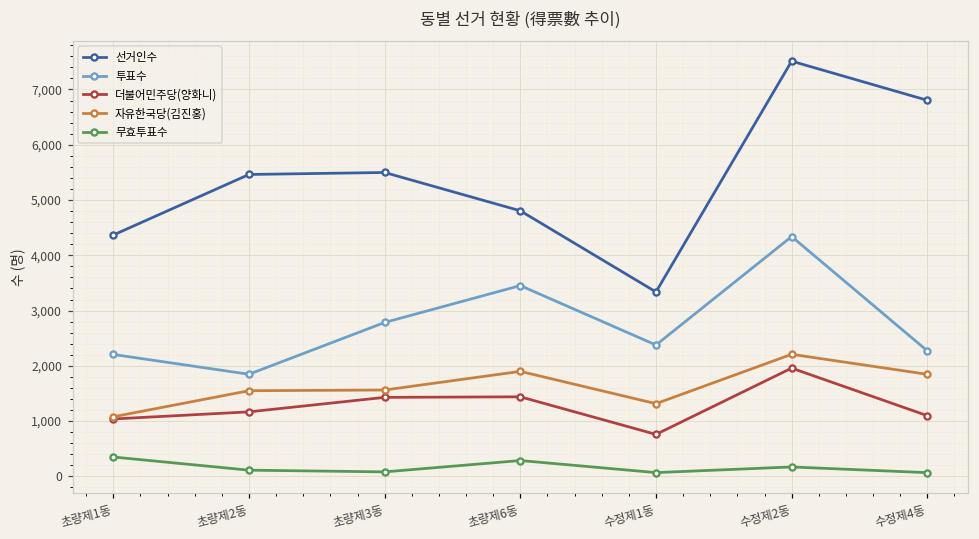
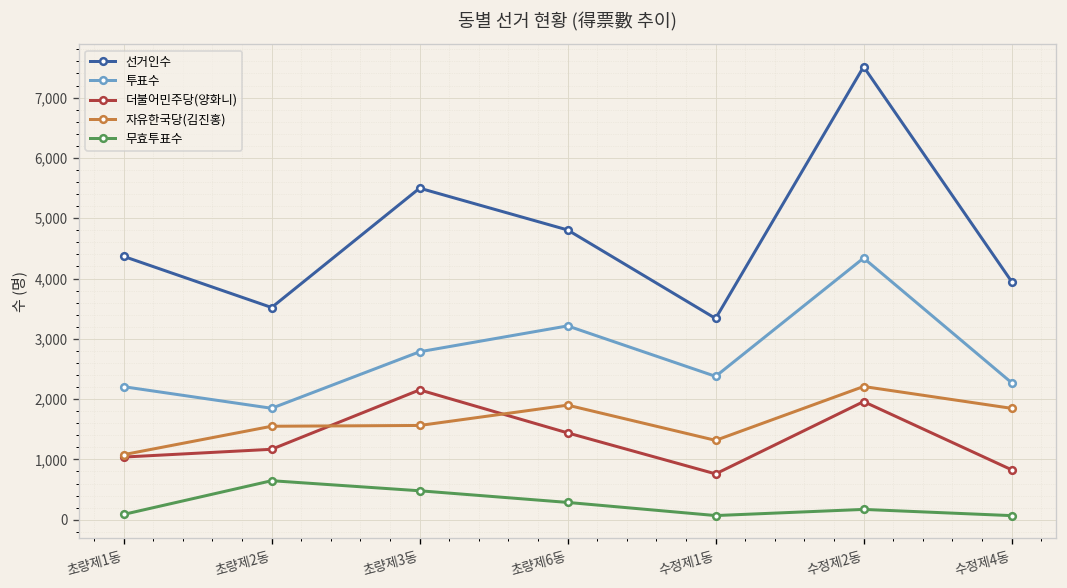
  {
    "선거인수": {
      "초량제1동": "4,400",
-     "초량제2동": "5,500",
+     "초량제2동": "3,500",
      "초량제3동": "5,500",
      "초량제6동": "4,800",
      "수정제1동": "3,300",
      "수정제2동": "7,500",
-     "수정제4동": "6,800"
+     "수정제4동": "4,000"
    },
    "투표수": {
      "초량제1동": "2,200",
      "초량제2동": "1,800",
      "초량제3동": "2,800",
-     "초량제6동": "3,500",
+     "초량제6동": "3,200",
      "수정제1동": "2,400",
      "수정제2동": "4,300",
      "수정제4동": "2,300"
    },
    "더불어민주당(양화니)": {
      "초량제2동": "1,200",
-     "초량제3동": "1,400",
+     "초량제3동": "2,200",
      "초량제6동": "1,400",
      "수정제1동": "800",
      "수정제2동": "2,000",
-     "수정제4동": "1,100"
+     "수정제4동": "800"
    },
    "자유한국당(김진홍)": {
      "초량제2동": "1,600",
      "초량제3동": "1,600",
      "초량제6동": "1,900",
      "수정제1동": "1,300",
      "수정제2동": "2,200",
      "수정제4동": "1,800"
    },
    "무효투표수": {
-     "초량제1동": "400",
-     "초량제2동": "100",
-     "초량제3동": "100",
+     "초량제1동": "100",
+     "초량제2동": "600",
+     "초량제3동": "500",
      "초량제6동": "300",
      "수정제1동": "100",
      "수정제2동": "200",
      "수정제4동": "100"
    }
  }
